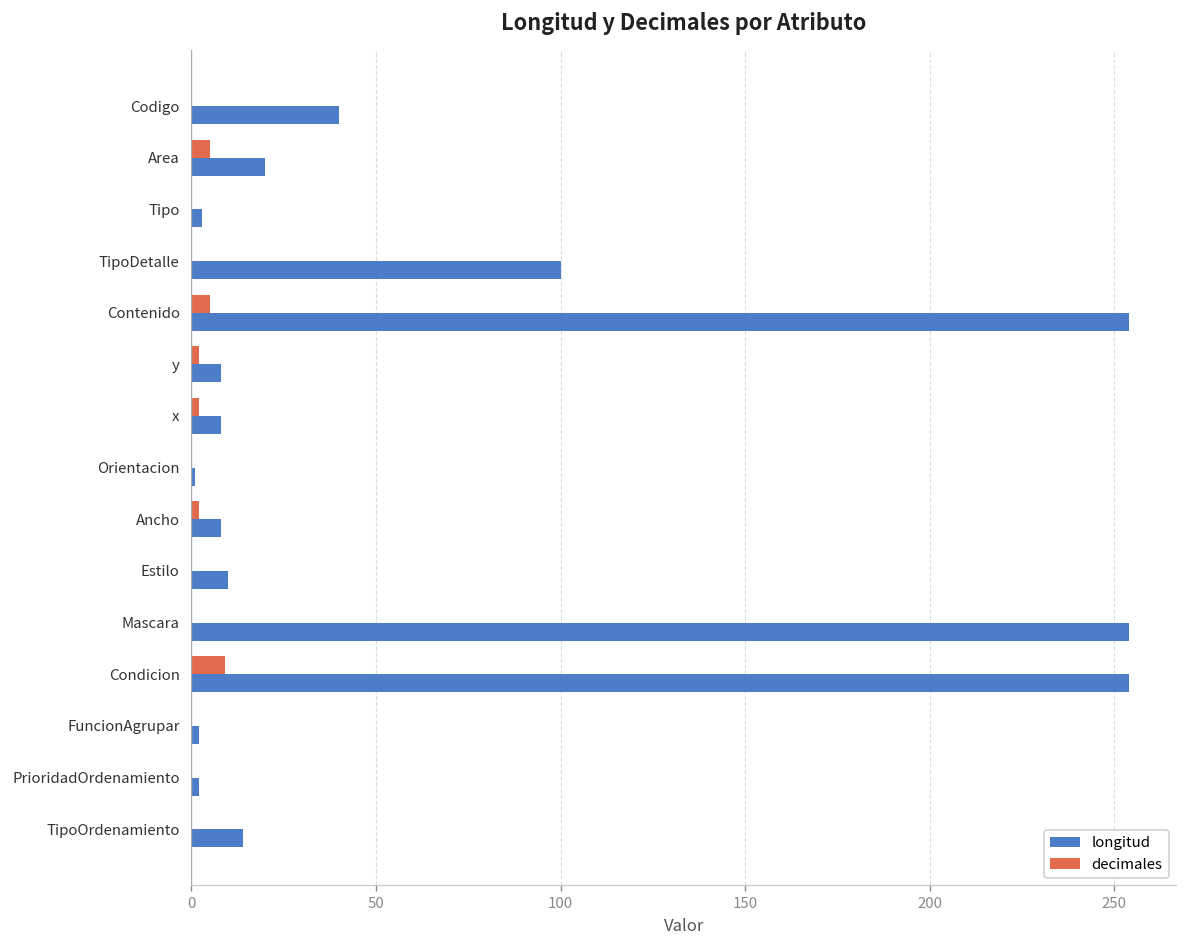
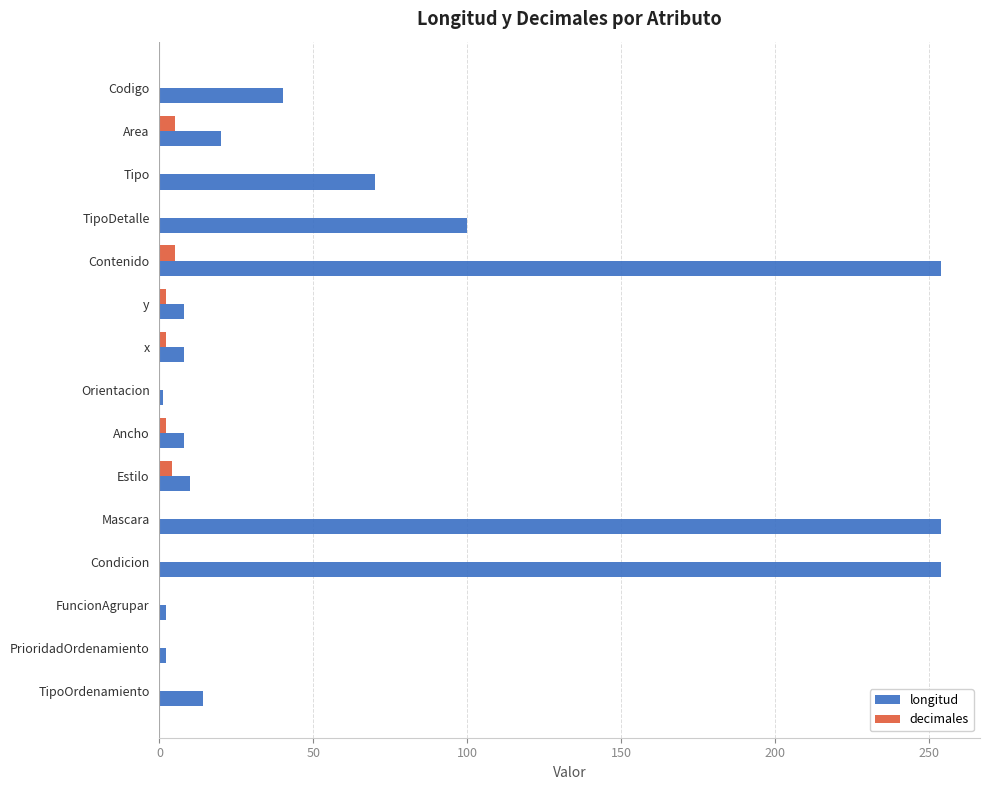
  {
    "longitud": {
      "Codigo": 40,
      "Area": 20,
-     "Tipo": 3,
+     "Tipo": 70,
      "TipoDetalle": 100,
      "Contenido": 254,
      "y": 8,
      "x": 8,
      "Orientacion": 1,
      "Ancho": 8,
      "Estilo": 10,
      "Mascara": 254,
      "Condicion": 254,
      "FuncionAgrupar": 2,
      "PrioridadOrdenamiento": 2,
      "TipoOrdenamiento": 14
    },
    "decimales": {
      "Codigo": 0,
      "Area": 5,
      "Tipo": 0,
      "TipoDetalle": 0,
      "Contenido": 5,
      "y": 2,
      "x": 2,
      "Orientacion": 0,
      "Ancho": 2,
-     "Estilo": 0,
+     "Estilo": 4,
      "Mascara": 0,
-     "Condicion": 9,
+     "Condicion": 0,
      "FuncionAgrupar": 0,
      "PrioridadOrdenamiento": 0,
      "TipoOrdenamiento": 0
    }
  }
